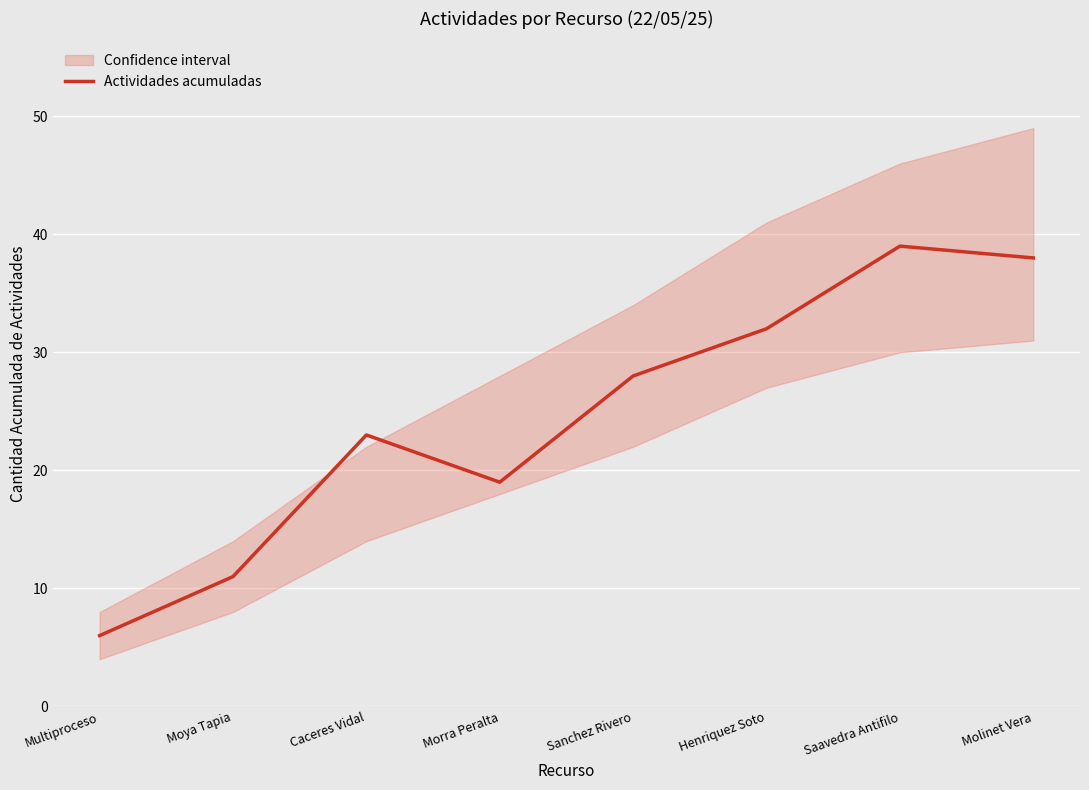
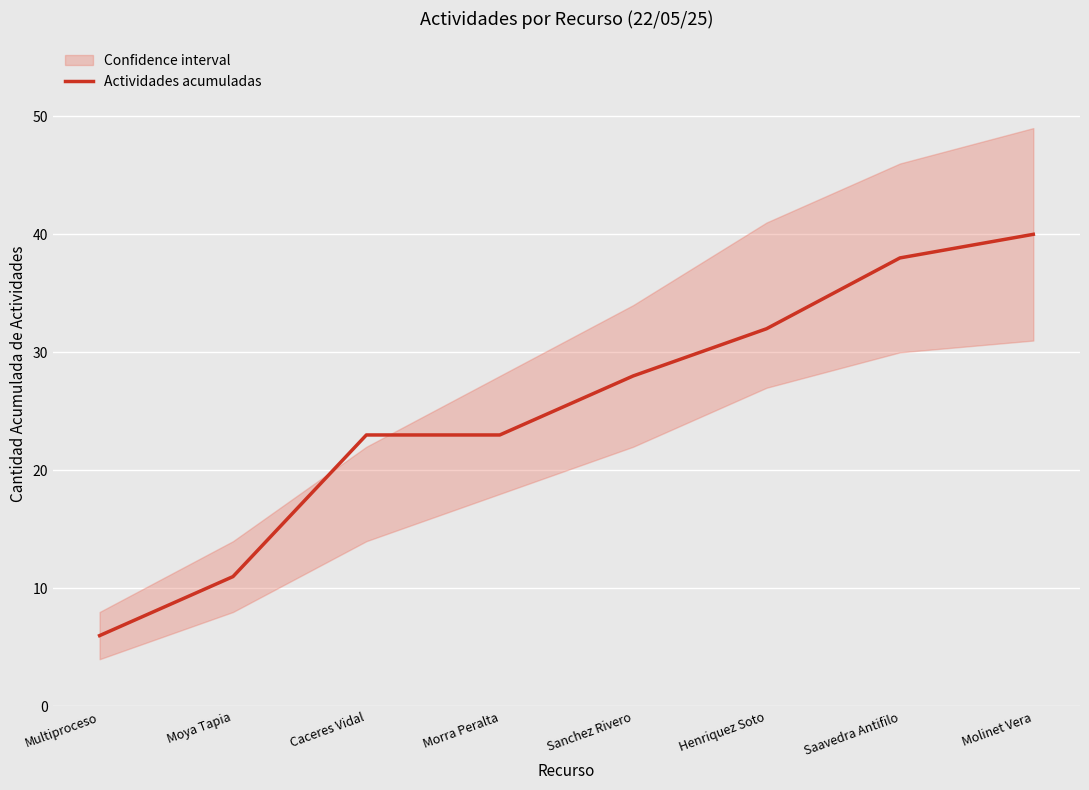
  {
    "Actividades acumuladas": {
      "Multiproceso": 6,
      "Moya Tapia": 11,
      "Caceres Vidal": 23,
-     "Morra Peralta": 19,
+     "Morra Peralta": 23,
      "Sanchez Rivero": 28,
      "Henriquez Soto": 32,
-     "Saavedra Antifilo": 39,
-     "Molinet Vera": 38
+     "Saavedra Antifilo": 38,
+     "Molinet Vera": 40
    }
  }
